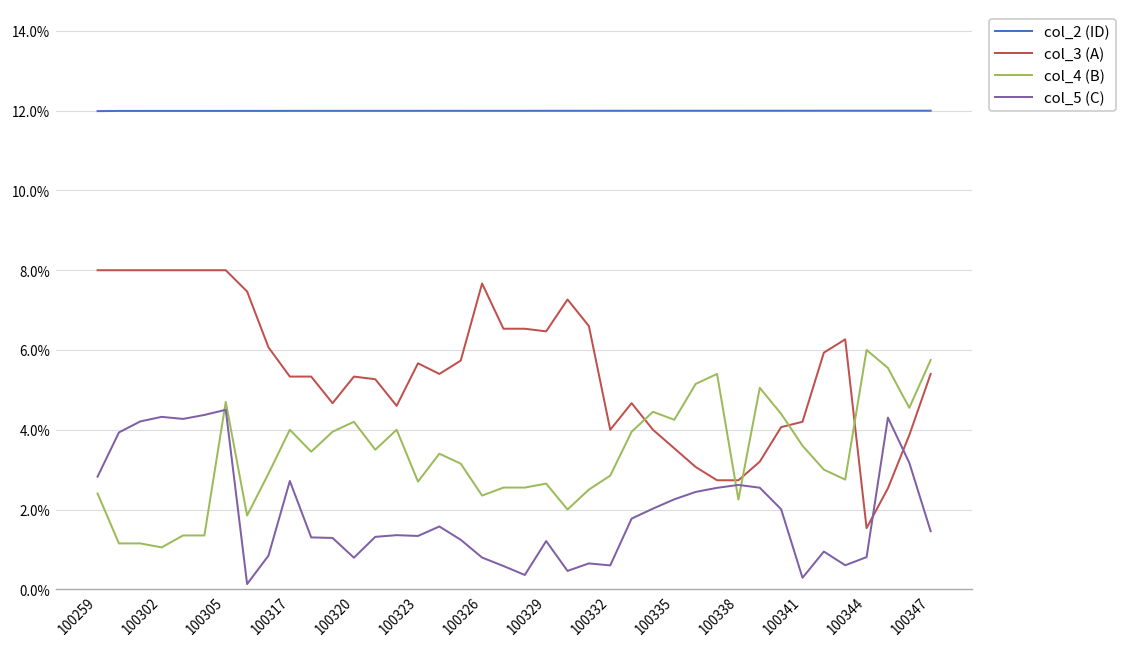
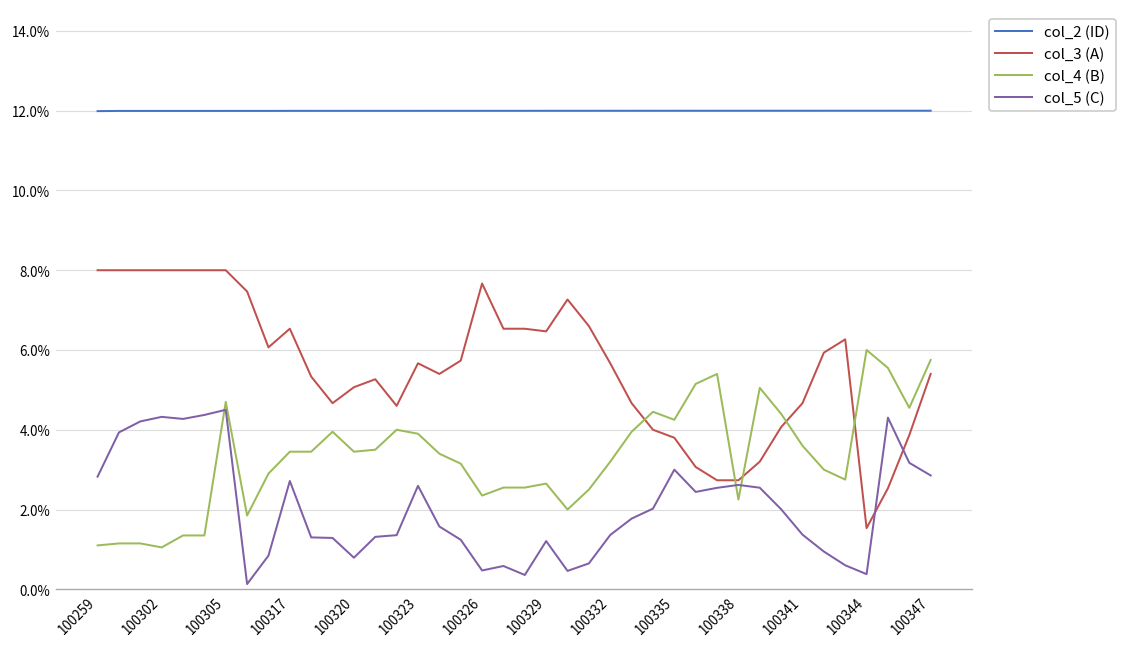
  {
    "col_2 (ID)": {
      "100259": "12.0%",
      "100302": "12.0%",
      "100305": "12.0%",
      "100317": "12.0%",
      "100320": "12.0%",
      "100323": "12.0%",
      "100326": "12.0%",
      "100329": "12.0%",
      "100332": "12.0%",
      "100335": "12.0%",
      "100338": "12.0%",
      "100341": "12.0%",
      "100344": "12.0%",
      "100347": "12.0%"
    },
    "col_3 (A)": {
      "100259": "8.0%",
      "100302": "8.0%",
      "100305": "8.0%",
-     "100317": "5.3%",
-     "100320": "5.3%",
+     "100317": "6.5%",
+     "100320": "5.1%",
      "100323": "5.7%",
      "100326": "7.7%",
      "100329": "6.5%",
-     "100332": "4.0%",
-     "100335": "3.5%",
+     "100332": "5.7%",
+     "100335": "3.8%",
      "100338": "2.7%",
-     "100341": "4.2%",
+     "100341": "4.7%",
      "100344": "1.5%",
      "100347": "5.4%"
    },
    "col_4 (B)": {
-     "100259": "2.4%",
+     "100259": "1.1%",
      "100302": "1.0%",
      "100305": "4.7%",
-     "100317": "4.0%",
-     "100320": "4.2%",
-     "100323": "2.7%",
+     "100317": "3.4%",
+     "100320": "3.4%",
+     "100323": "3.9%",
      "100326": "2.4%",
      "100329": "2.7%",
-     "100332": "2.8%",
+     "100332": "3.2%",
      "100335": "4.3%",
      "100338": "2.3%",
      "100341": "3.6%",
      "100344": "6.0%",
      "100347": "5.8%"
    },
    "col_5 (C)": {
      "100259": "2.8%",
      "100302": "4.3%",
      "100305": "4.5%",
      "100317": "2.7%",
      "100320": "0.8%",
-     "100323": "1.3%",
-     "100326": "0.8%",
+     "100323": "2.6%",
+     "100326": "0.5%",
      "100329": "1.2%",
-     "100332": "0.6%",
-     "100335": "2.3%",
+     "100332": "1.4%",
+     "100335": "3.0%",
      "100338": "2.6%",
-     "100341": "0.3%",
-     "100344": "0.8%",
-     "100347": "1.5%"
+     "100341": "1.4%",
+     "100344": "0.4%",
+     "100347": "2.9%"
    }
  }
